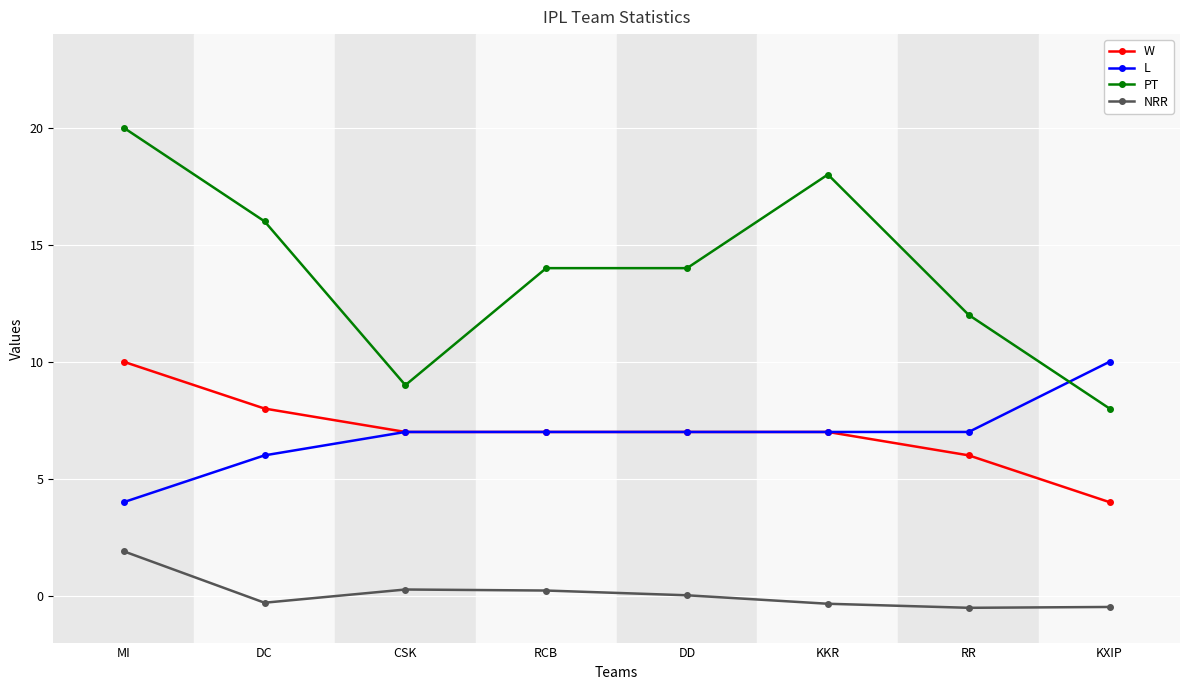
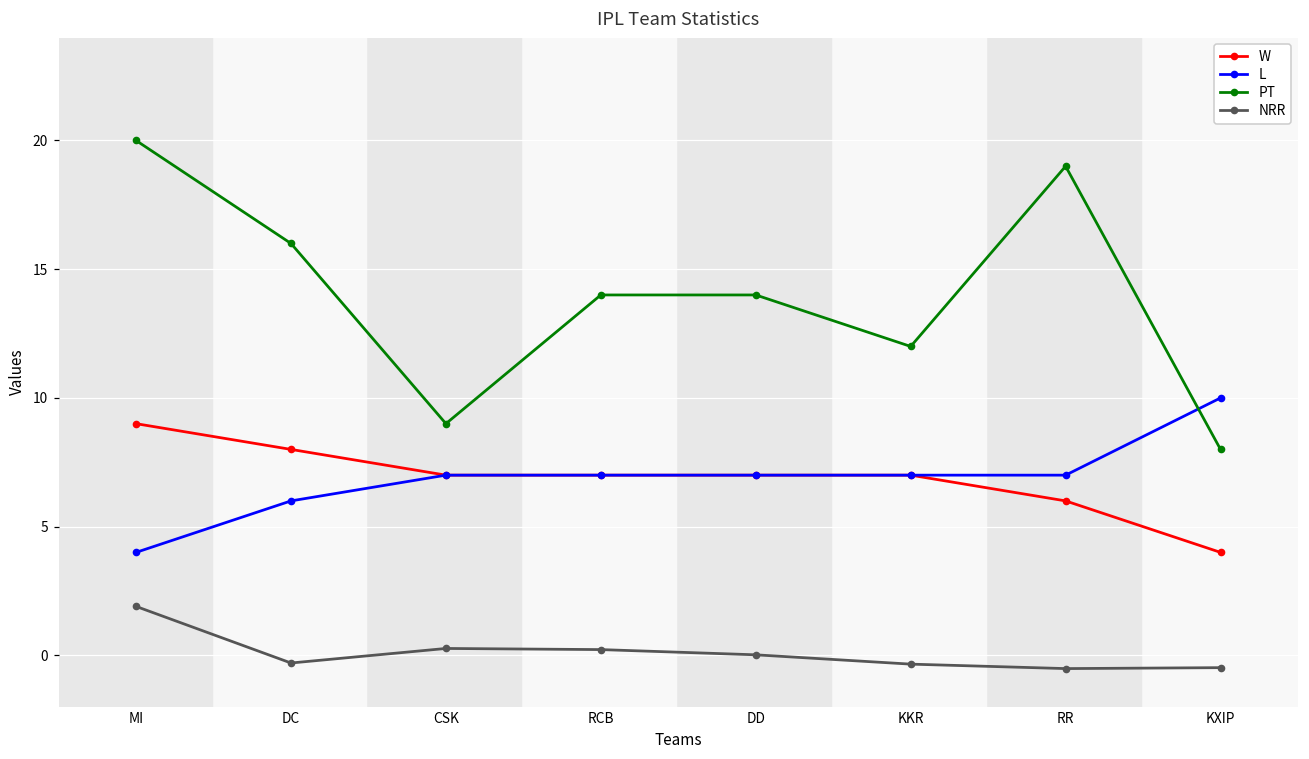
  {
    "W": {
-     "MI": 10,
+     "MI": 9,
      "DC": 8,
      "RR": 6,
      "KXIP": 4
    },
    "L": {
      "MI": 4,
      "DC": 6,
      "RR": 7,
      "KXIP": 10
    },
    "PT": {
      "MI": 20,
      "DC": 16,
      "CSK": 9,
      "RCB": 14,
      "DD": 14,
-     "KKR": 18,
-     "RR": 12,
+     "KKR": 12,
+     "RR": 19,
      "KXIP": 8
    },
    "NRR": {
      "MI": 2,
      "DC": -0.3,
      "CSK": 0.3,
      "RCB": 0.2,
      "DD": 0,
      "KKR": -0.3,
      "RR": -0.5,
      "KXIP": -0.5
    }
  }
